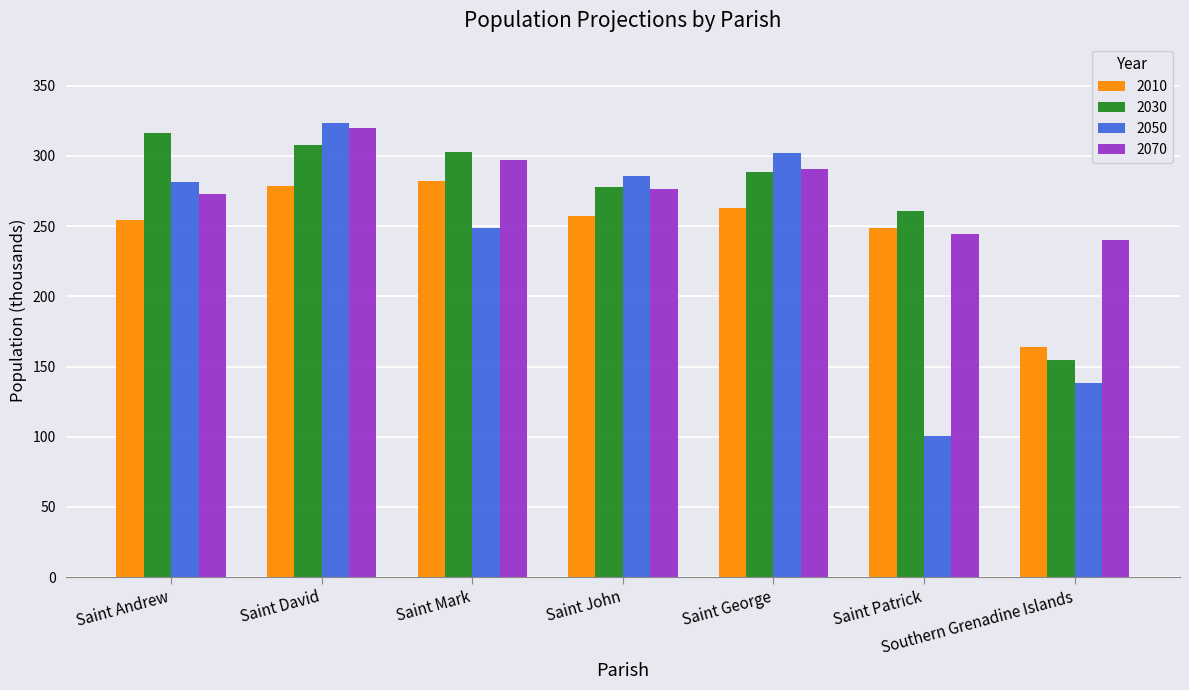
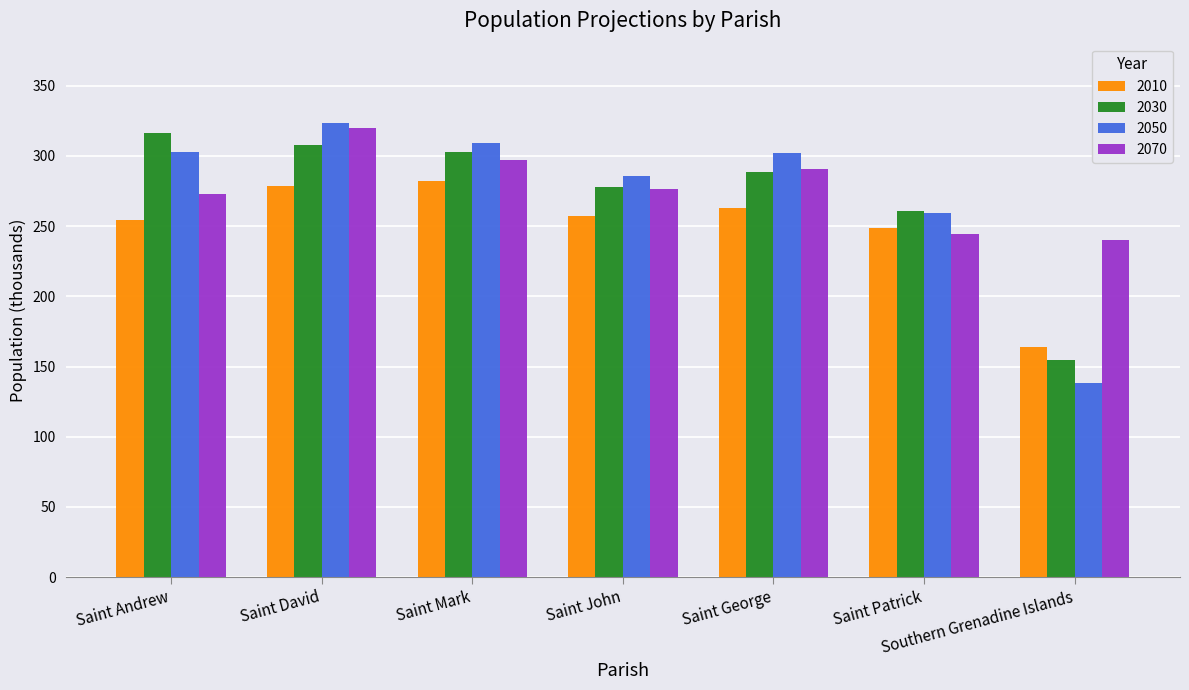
  {
    "2010": {
      "Saint Andrew": 254,
      "Saint David": 278,
      "Saint Mark": 282,
      "Saint John": 257,
      "Saint George": 263,
      "Saint Patrick": 249,
      "Southern Grenadine Islands": 164
    },
    "2030": {
      "Saint Andrew": 316,
      "Saint David": 308,
      "Saint Mark": 303,
      "Saint John": 278,
      "Saint George": 289,
      "Saint Patrick": 261,
      "Southern Grenadine Islands": 155
    },
    "2050": {
-     "Saint Andrew": 282,
+     "Saint Andrew": 303,
      "Saint David": 323,
-     "Saint Mark": 249,
+     "Saint Mark": 309,
      "Saint John": 285,
      "Saint George": 302,
-     "Saint Patrick": 100,
+     "Saint Patrick": 260,
      "Southern Grenadine Islands": 139
    },
    "2070": {
      "Saint Andrew": 273,
      "Saint David": 320,
      "Saint Mark": 297,
      "Saint John": 276,
      "Saint George": 291,
      "Saint Patrick": 245,
      "Southern Grenadine Islands": 240
    }
  }
